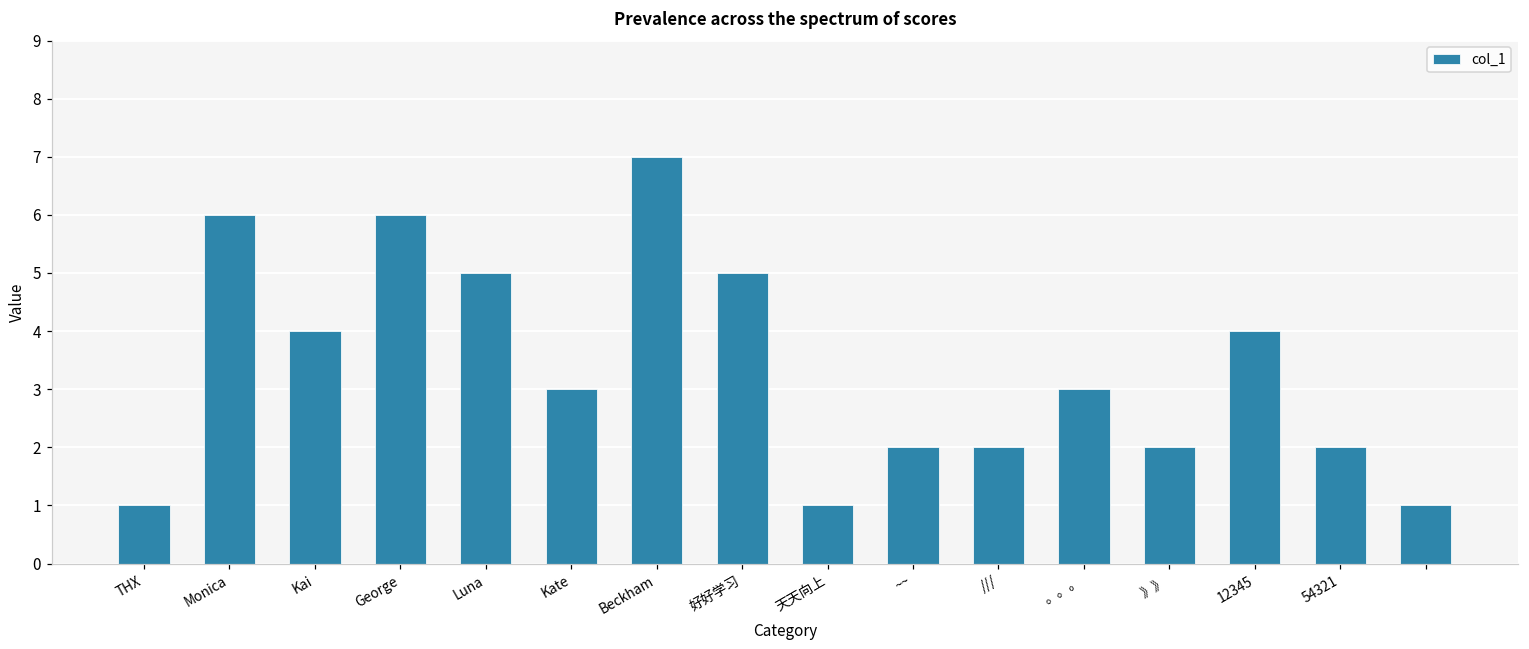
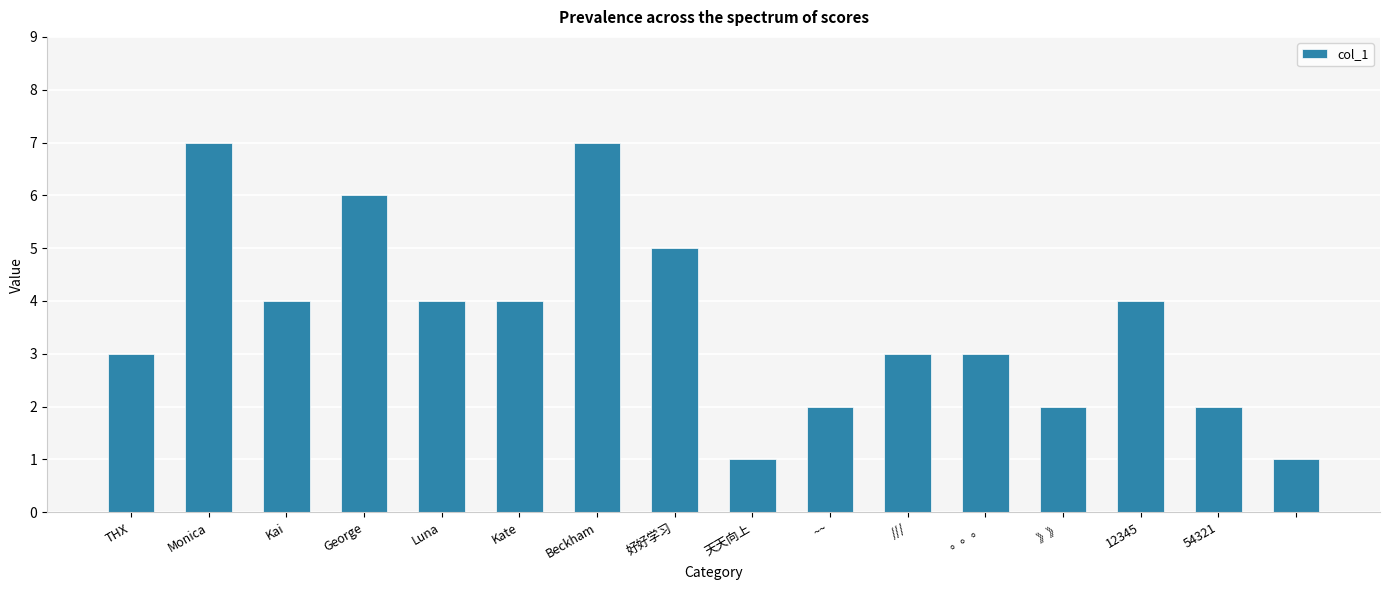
  {
-   "THX": 1,
-   "Monica": 6,
+   "THX": 3,
+   "Monica": 7,
    "Kai": 4,
    "George": 6,
-   "Luna": 5,
-   "Kate": 3,
+   "Luna": 4,
+   "Kate": 4,
    "Beckham": 7,
    "好好学习": 5,
    "天天向上": 1,
    "~~": 2,
-   "///": 2,
+   "///": 3,
    "。。。": 3,
    "》》": 2,
    "12345": 4,
    "54321": 2
  }
